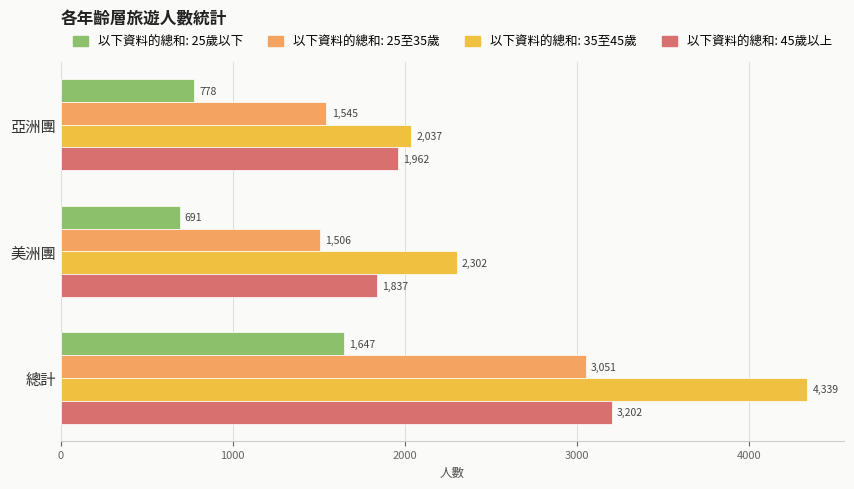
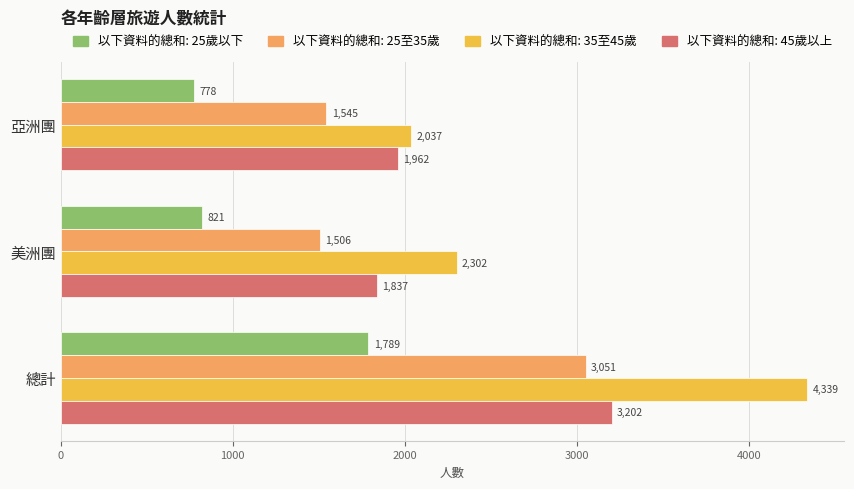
  {
    "以下資料的總和: 25歲以下": {
      "亞洲團": "778",
-     "美洲團": "691",
-     "總計": "1,647"
+     "美洲團": "821",
+     "總計": "1,789"
    },
    "以下資料的總和: 45歲以上": {
      "亞洲團": "1,962",
      "美洲團": "1,837",
      "總計": "3,202"
    }
  }
